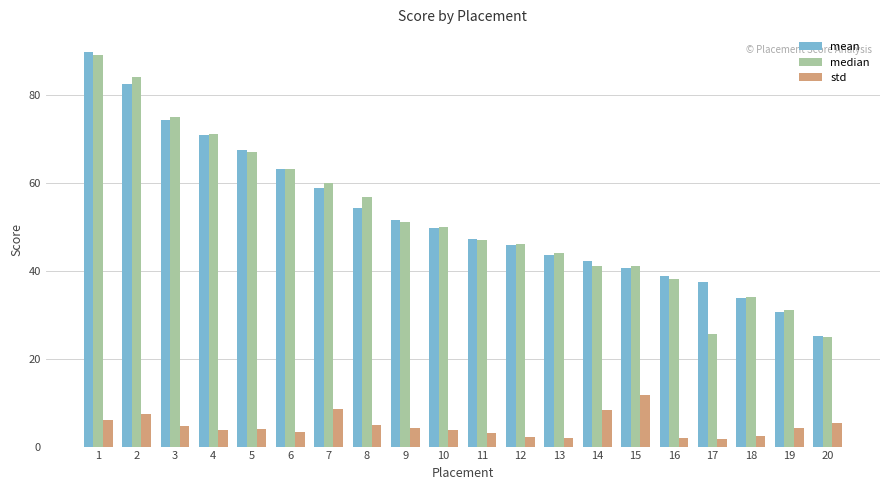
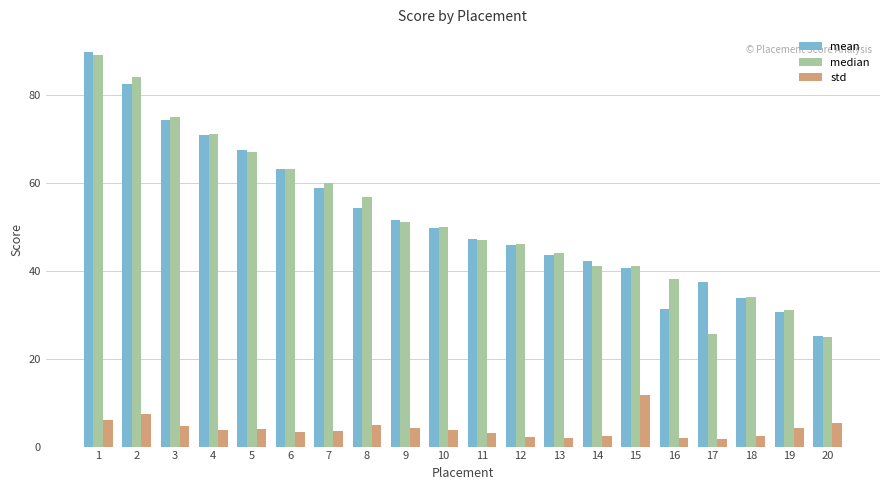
  {
    "mean": {
      "1": 90,
      "2": 83,
      "3": 74,
      "4": 71,
      "5": 67,
      "6": 63,
      "7": 59,
      "8": 54,
      "9": 51,
      "10": 50,
      "11": 47,
      "12": 46,
      "13": 44,
      "14": 42,
      "15": 41,
-     "16": 39,
+     "16": 31,
      "17": 37,
      "18": 34,
      "19": 31,
      "20": 25
    },
    "median": {
      "1": 89,
      "2": 84,
      "3": 75,
      "4": 71,
      "5": 67,
      "6": 63,
      "7": 60,
      "8": 57,
      "9": 51,
      "10": 50,
      "11": 47,
      "12": 46,
      "13": 44,
      "14": 41,
      "15": 41,
      "16": 38,
      "17": 26,
      "18": 34,
      "19": 31,
      "20": 25
    },
    "std": {
      "1": 6,
      "2": 7,
      "3": 5,
      "4": 4,
      "5": 4,
      "6": 3,
-     "7": 8,
+     "7": 4,
      "8": 5,
      "9": 4,
      "10": 4,
      "11": 3,
      "12": 2,
      "13": 2,
-     "14": 8,
+     "14": 2,
      "15": 12,
      "16": 2,
      "17": 2,
      "18": 2,
      "19": 4,
      "20": 5
    }
  }
